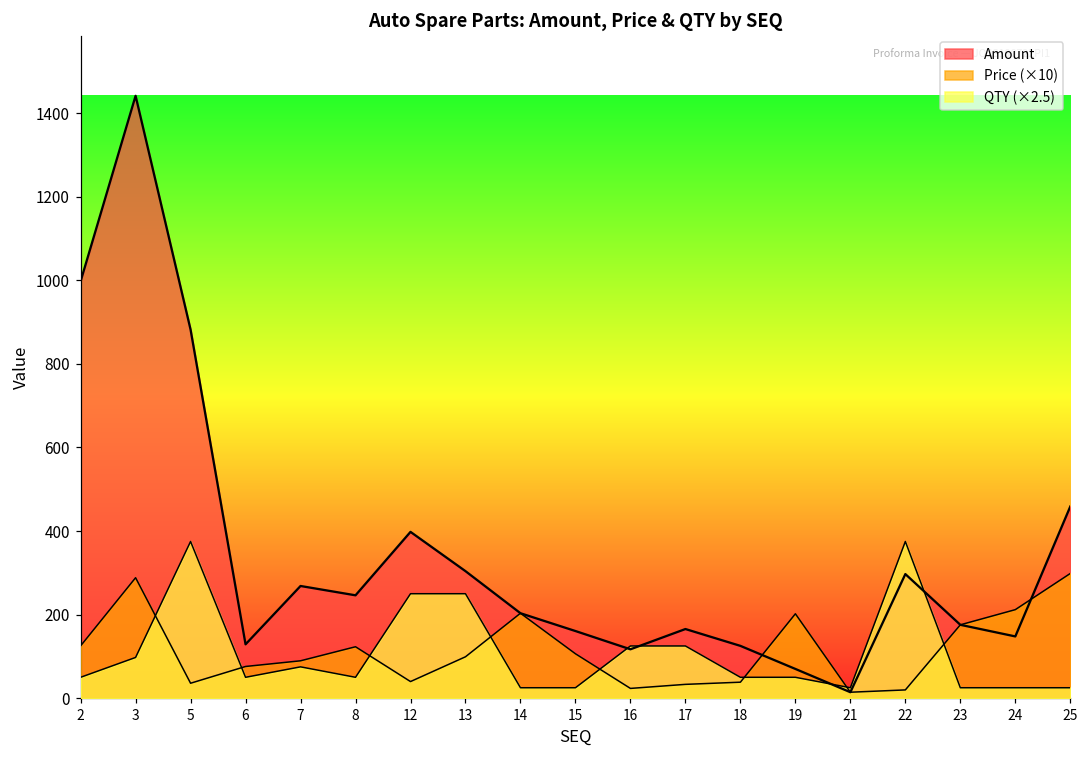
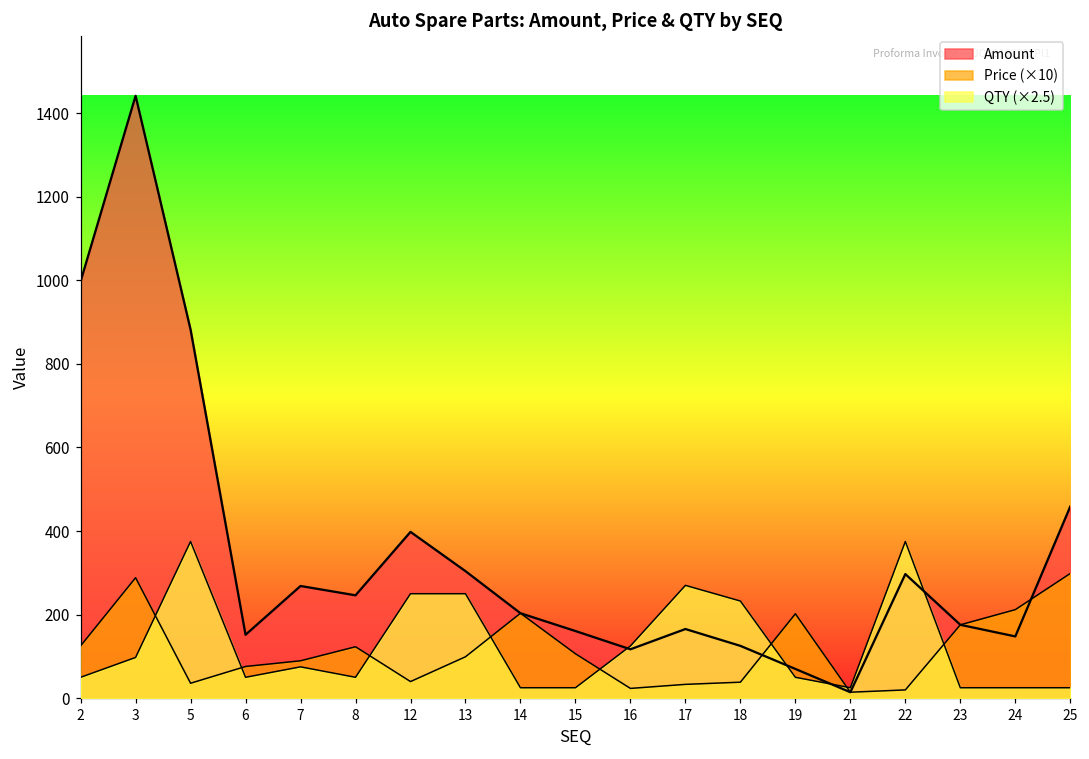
  {
    "Amount": {
      "2": 1000,
      "3": 1440,
      "5": 880,
-     "6": 130,
+     "6": 150,
      "7": 270,
      "8": 250,
      "12": 400,
      "13": 300,
      "15": 160,
      "16": 120,
      "17": 170,
      "18": 130,
      "19": 70,
      "22": 300,
      "24": 150,
      "25": 460
    },
    "Price (×10)": {
      "2": 130,
      "3": 290,
      "5": 40,
      "6": 80,
      "7": 90,
      "8": 120,
      "12": 40,
      "13": 100,
      "15": 110,
      "16": 20,
      "17": 30,
      "18": 40,
      "19": 200,
      "22": 20,
      "24": 210,
      "25": 300
    },
    "QTY (×2.5)": {
      "2": 50,
      "3": 100,
      "5": 380,
      "6": 50,
      "7": 80,
      "8": 50,
      "12": 250,
      "13": 250,
      "14": 30,
      "15": 30,
      "16": 130,
-     "17": 130,
-     "18": 50,
+     "17": 270,
+     "18": 230,
      "19": 50,
      "21": 30,
      "22": 380,
      "23": 30,
      "24": 30,
      "25": 30
    }
  }
